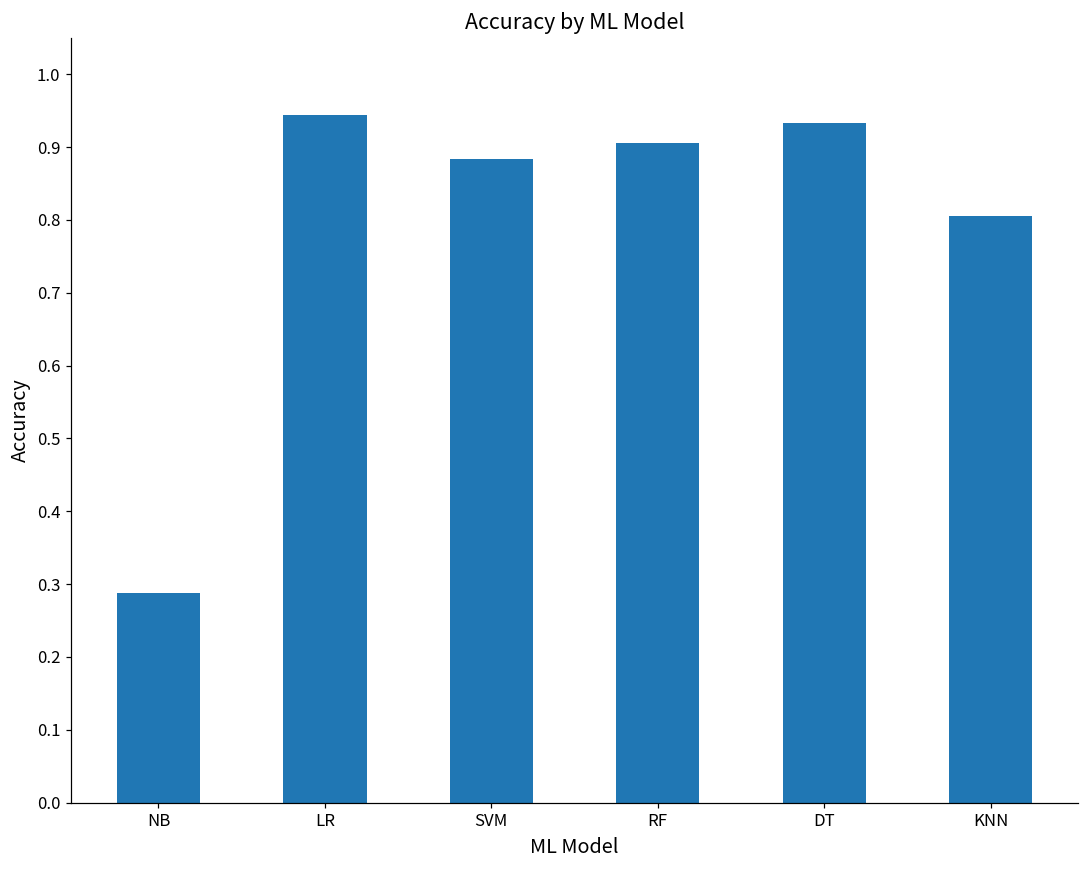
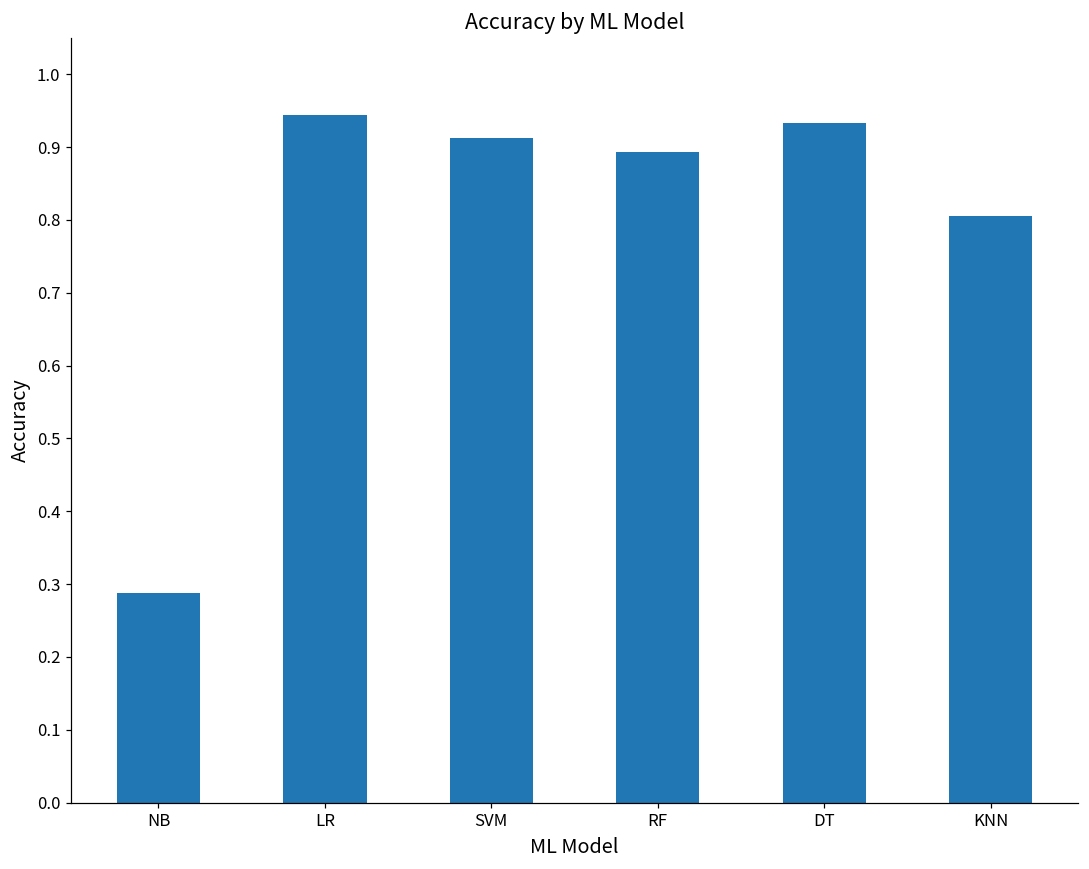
  {
    "NB": 0.29,
    "LR": 0.94,
-   "SVM": 0.88,
-   "RF": 0.91,
+   "SVM": 0.91,
+   "RF": 0.89,
    "DT": 0.93,
    "KNN": 0.80
  }
